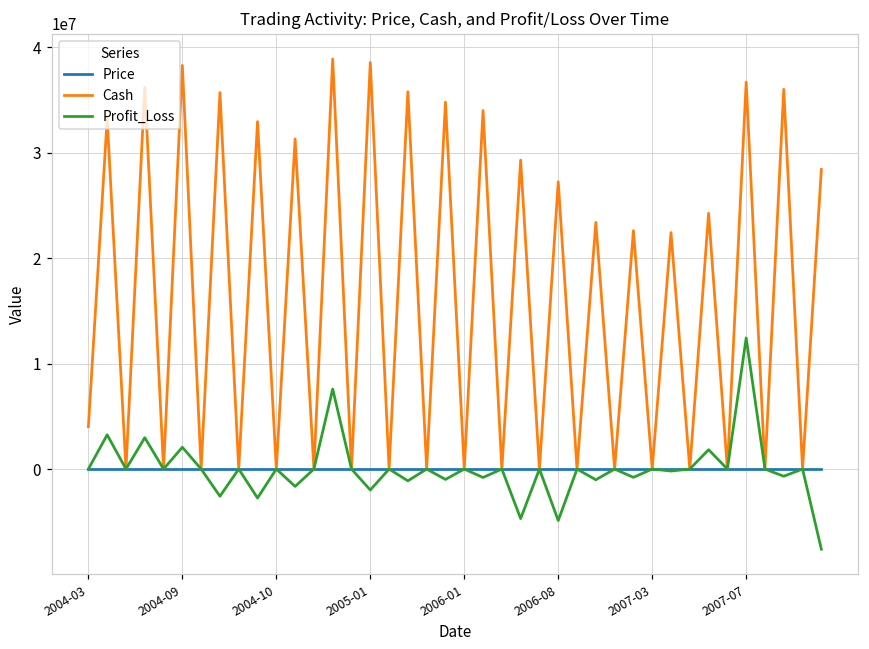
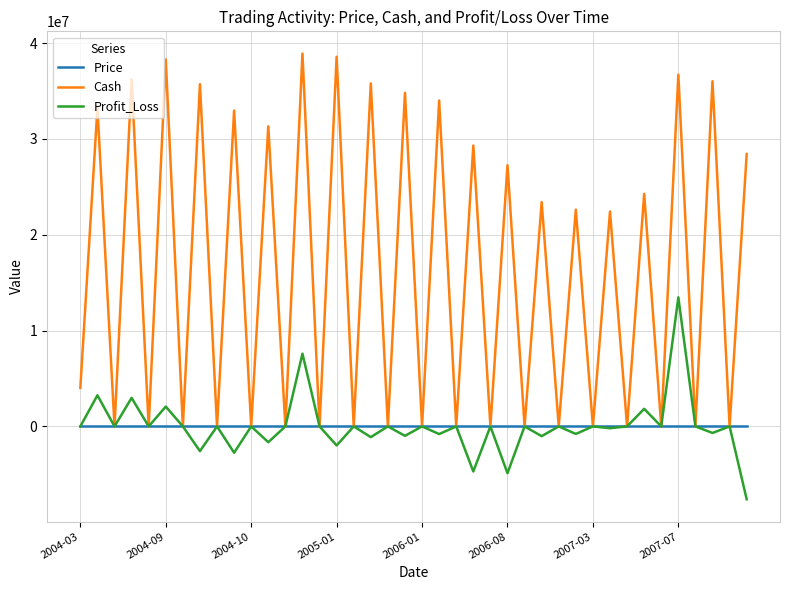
  {
    "Price": {
      "2004-09": 0,
      "2005-01": 0,
      "2006-08": 0,
      "2007-07": 0
    },
    "Cash": {
      "2004-03": 4000000,
      "2004-09": 38000000,
      "2005-01": 39000000,
      "2006-08": 27000000,
      "2007-07": 37000000
    },
    "Profit_Loss": {
      "2004-09": 2000000,
      "2005-01": -2000000,
      "2006-08": -5000000,
-     "2007-07": 12000000
+     "2007-07": 13000000
    }
  }
